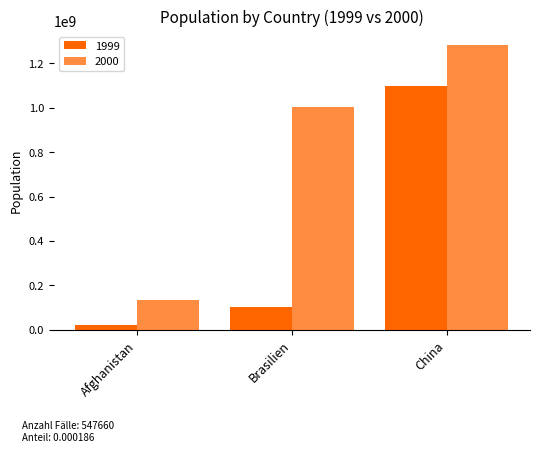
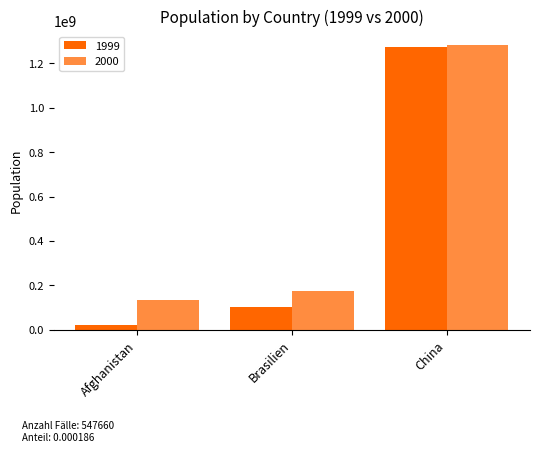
  {
    "1999": {
      "Afghanistan": 20000000,
      "Brasilien": 100000000,
-     "China": 1100000000
+     "China": 1270000000
    },
    "2000": {
      "Afghanistan": 130000000,
-     "Brasilien": 1000000000,
+     "Brasilien": 170000000,
      "China": 1280000000
    }
  }
